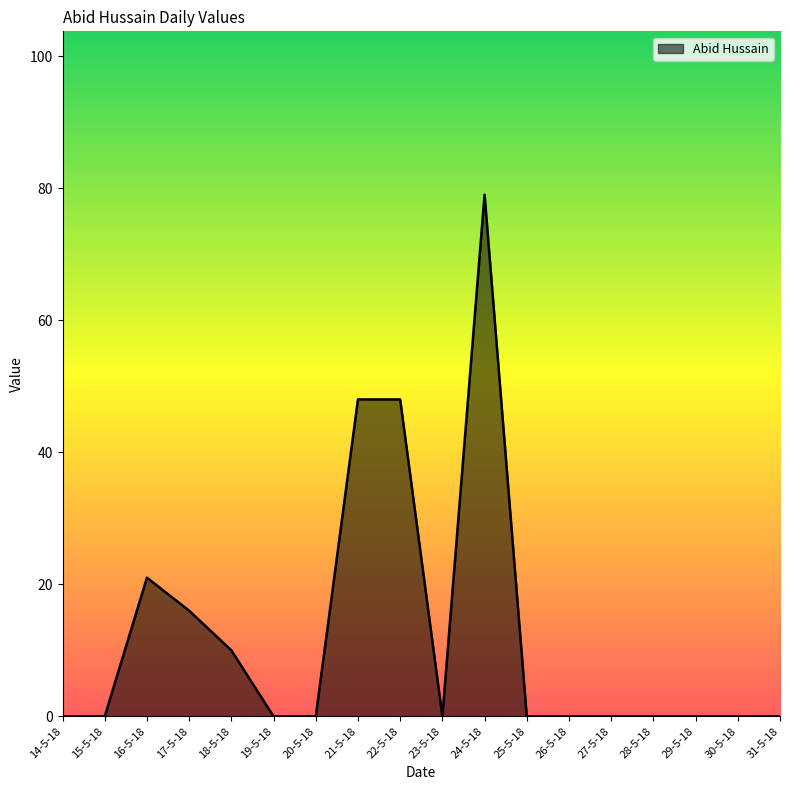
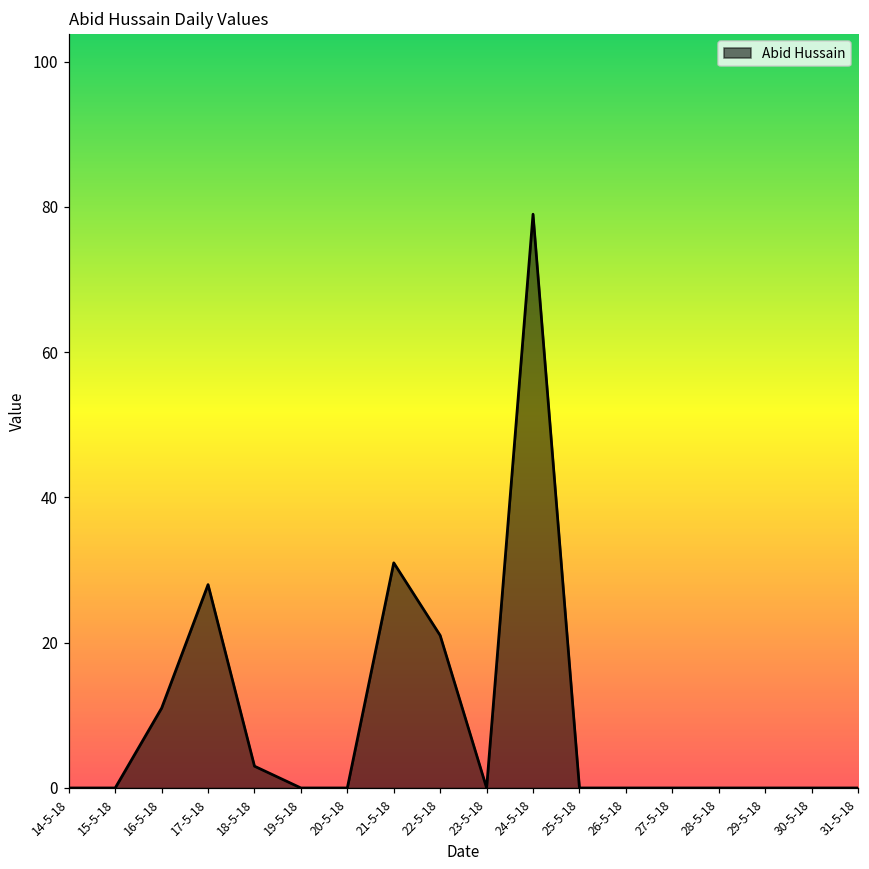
  {
    "14-5-18": 0,
    "15-5-18": 0,
-   "16-5-18": 21,
-   "17-5-18": 16,
-   "18-5-18": 10,
+   "16-5-18": 11,
+   "17-5-18": 28,
+   "18-5-18": 3,
    "19-5-18": 0,
    "20-5-18": 0,
-   "21-5-18": 48,
-   "22-5-18": 48,
+   "21-5-18": 31,
+   "22-5-18": 21,
    "23-5-18": 0,
    "24-5-18": 79,
    "25-5-18": 0,
    "26-5-18": 0,
    "27-5-18": 0,
    "28-5-18": 0,
    "29-5-18": 0,
    "30-5-18": 0,
    "31-5-18": 0
  }
